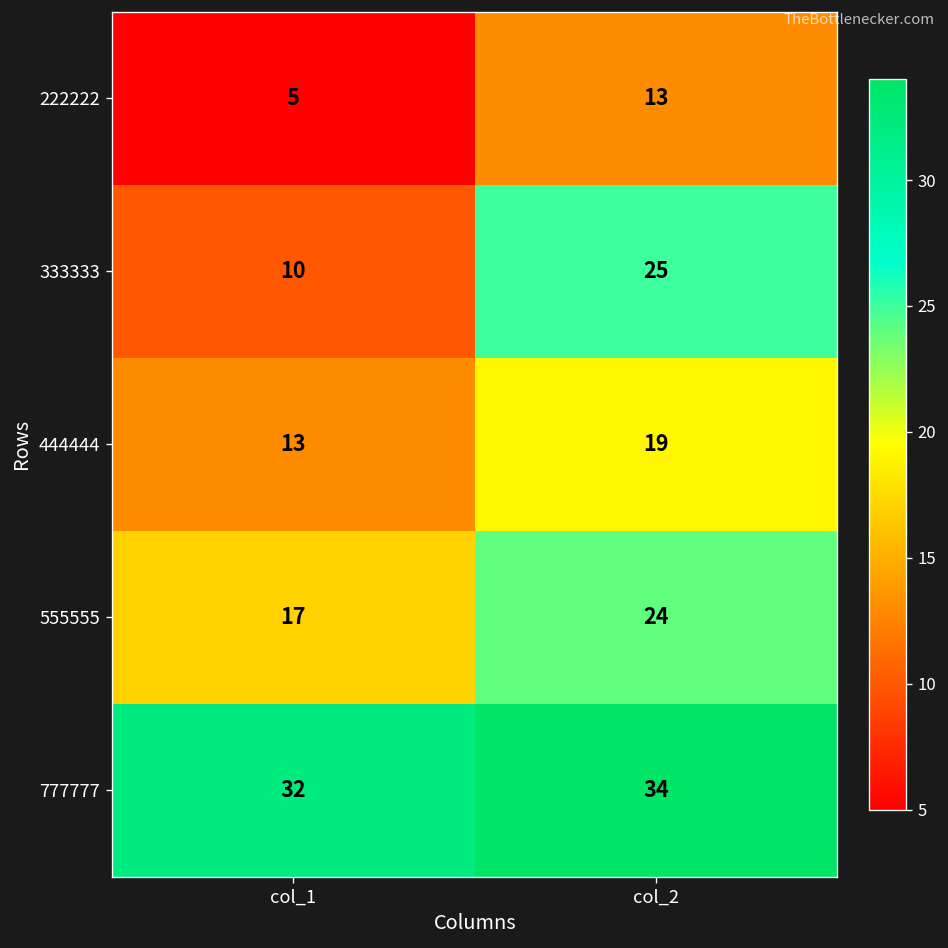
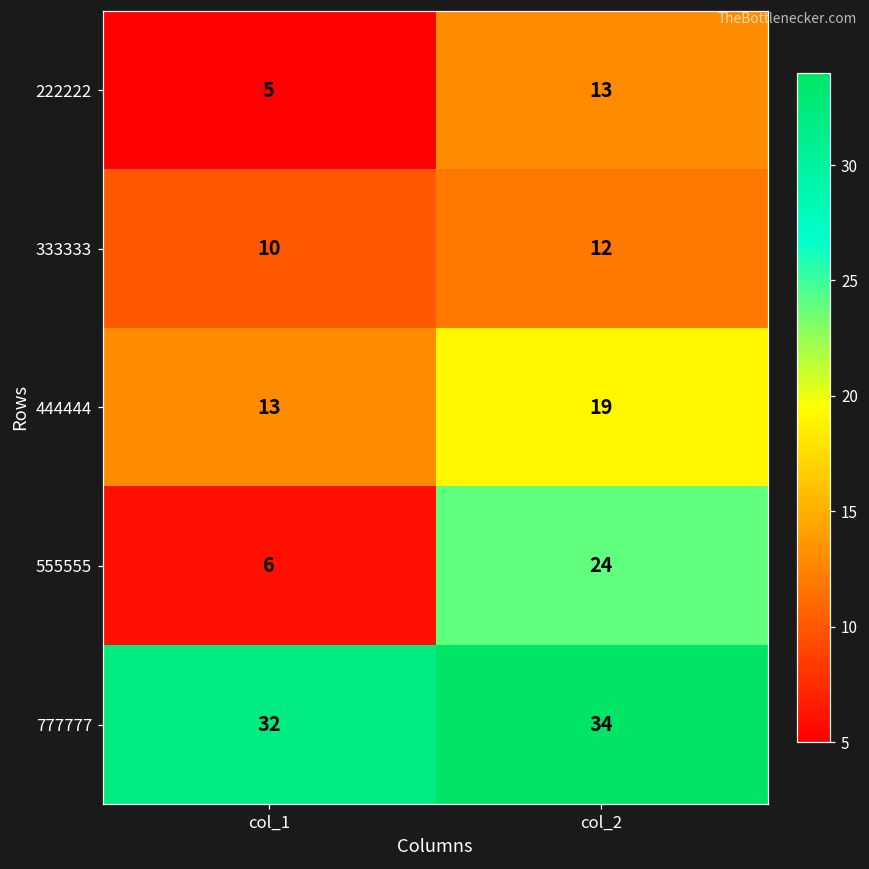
  {
    "222222": {
      "col_1": 5,
      "col_2": 13
    },
    "333333": {
      "col_1": 10,
-     "col_2": 25
+     "col_2": 12
    },
    "444444": {
      "col_1": 13,
      "col_2": 19
    },
    "555555": {
-     "col_1": 17,
+     "col_1": 6,
      "col_2": 24
    },
    "777777": {
      "col_1": 32,
      "col_2": 34
    }
  }
